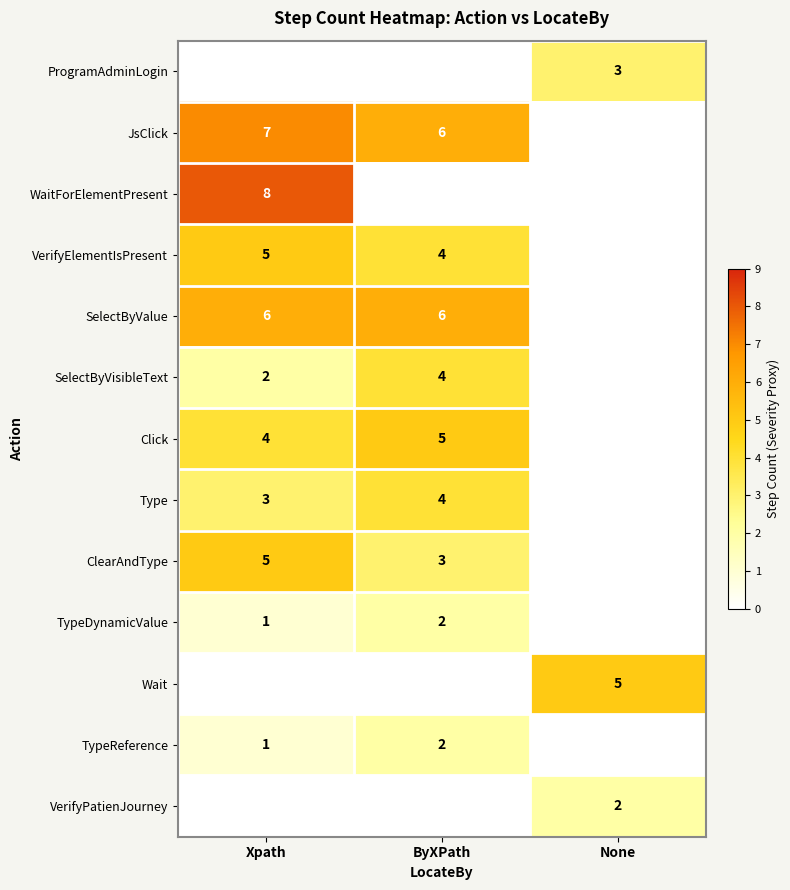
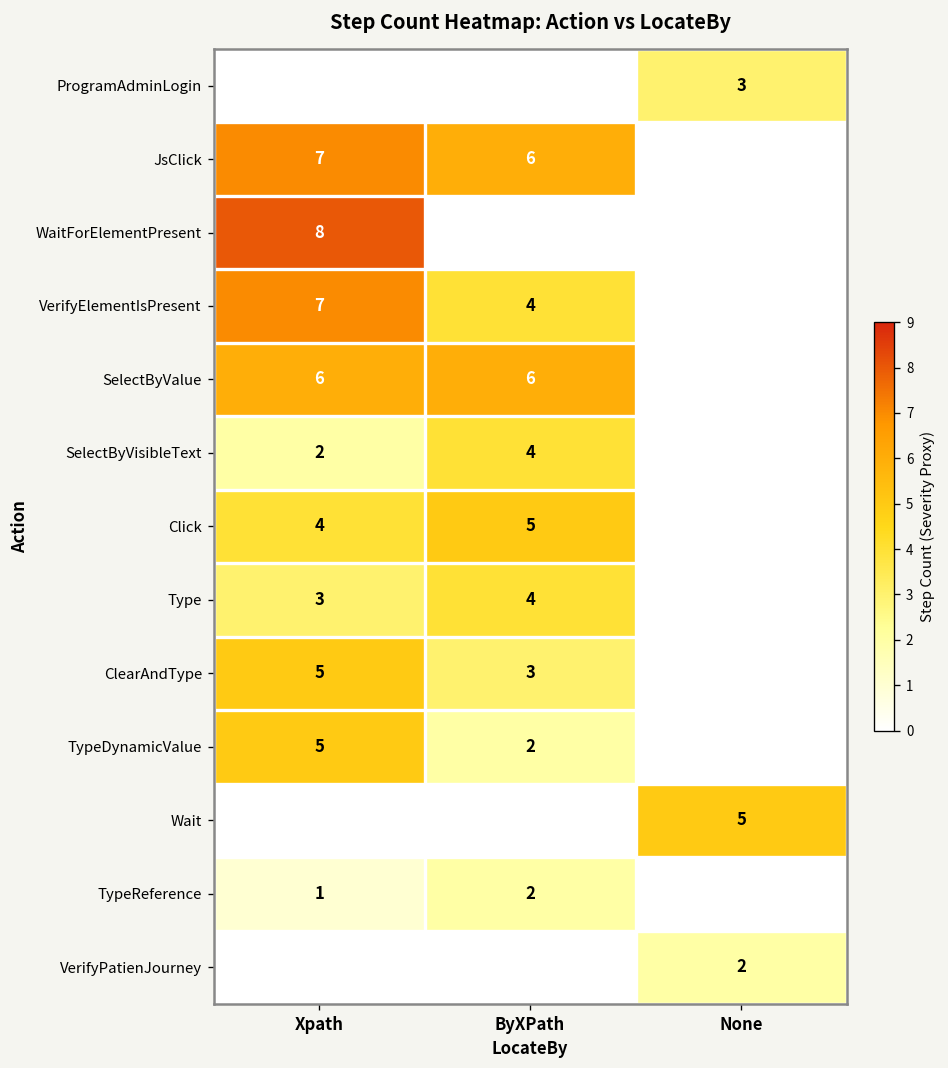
  {
    "ProgramAdminLogin": {
      "None": 3
    },
    "JsClick": {
      "Xpath": 7,
      "ByXPath": 6
    },
    "WaitForElementPresent": {
      "Xpath": 8
    },
    "VerifyElementIsPresent": {
-     "Xpath": 5,
+     "Xpath": 7,
      "ByXPath": 4
    },
    "SelectByValue": {
      "Xpath": 6,
      "ByXPath": 6
    },
    "SelectByVisibleText": {
      "Xpath": 2,
      "ByXPath": 4
    },
    "Click": {
      "Xpath": 4,
      "ByXPath": 5
    },
    "Type": {
      "Xpath": 3,
      "ByXPath": 4
    },
    "ClearAndType": {
      "Xpath": 5,
      "ByXPath": 3
    },
    "TypeDynamicValue": {
-     "Xpath": 1,
+     "Xpath": 5,
      "ByXPath": 2
    },
    "Wait": {
      "None": 5
    },
    "TypeReference": {
      "Xpath": 1,
      "ByXPath": 2
    },
    "VerifyPatienJourney": {
      "None": 2
    }
  }
